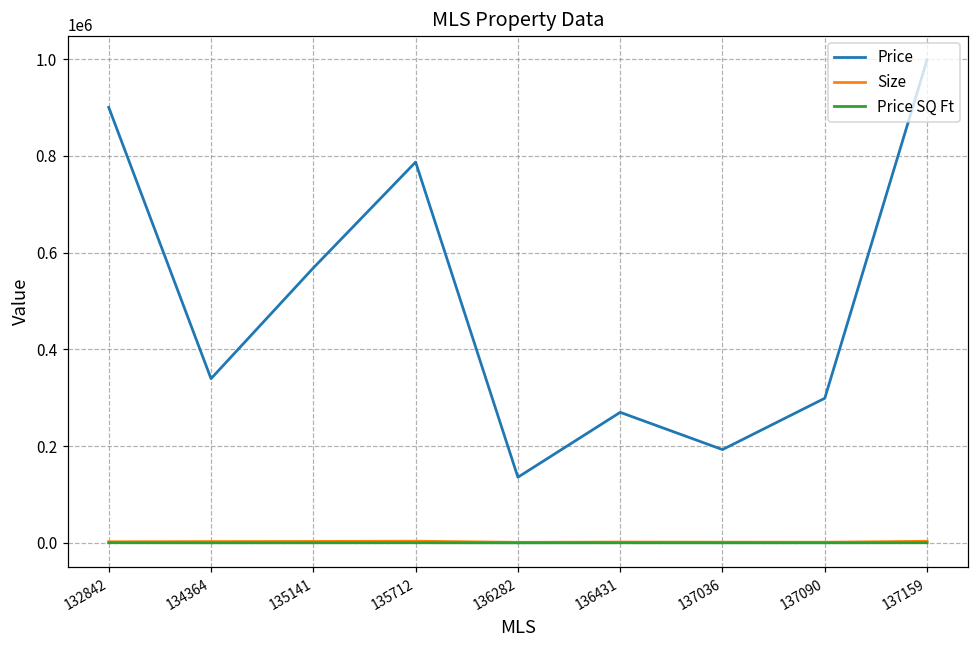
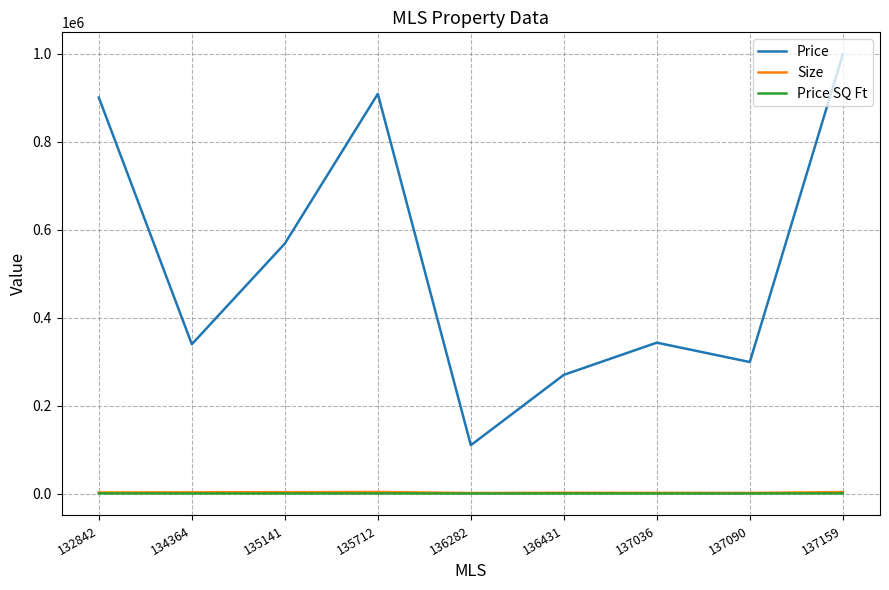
  {
    "Price": {
      "132842": 900000,
      "134364": 340000,
      "135141": 570000,
-     "135712": 790000,
-     "136282": 140000,
+     "135712": 910000,
+     "136282": 110000,
      "136431": 270000,
-     "137036": 190000,
+     "137036": 340000,
      "137090": 300000
    }
  }
